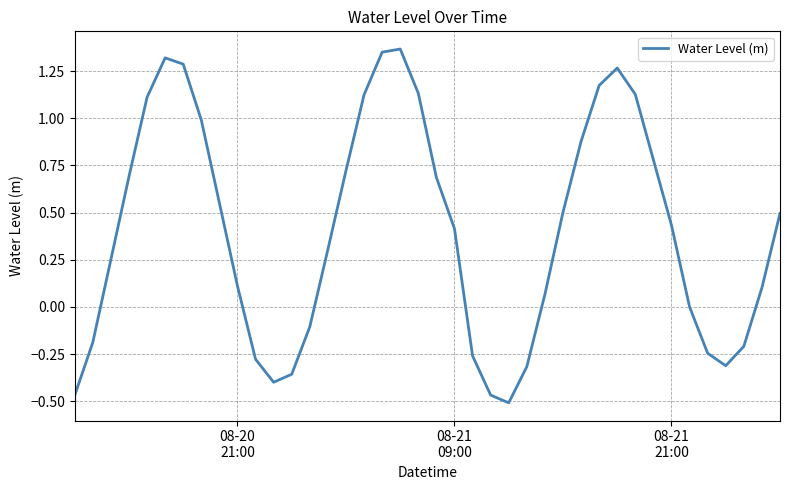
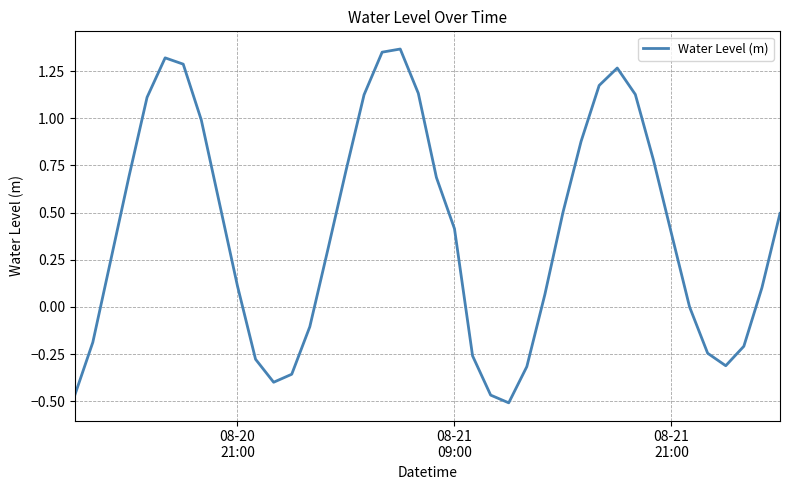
  {
    "08-20 21:00": 0.11,
    "08-21 09:00": 0.41,
-   "08-21 21:00": 0.43
+   "08-21 21:00": 0.39
  }
